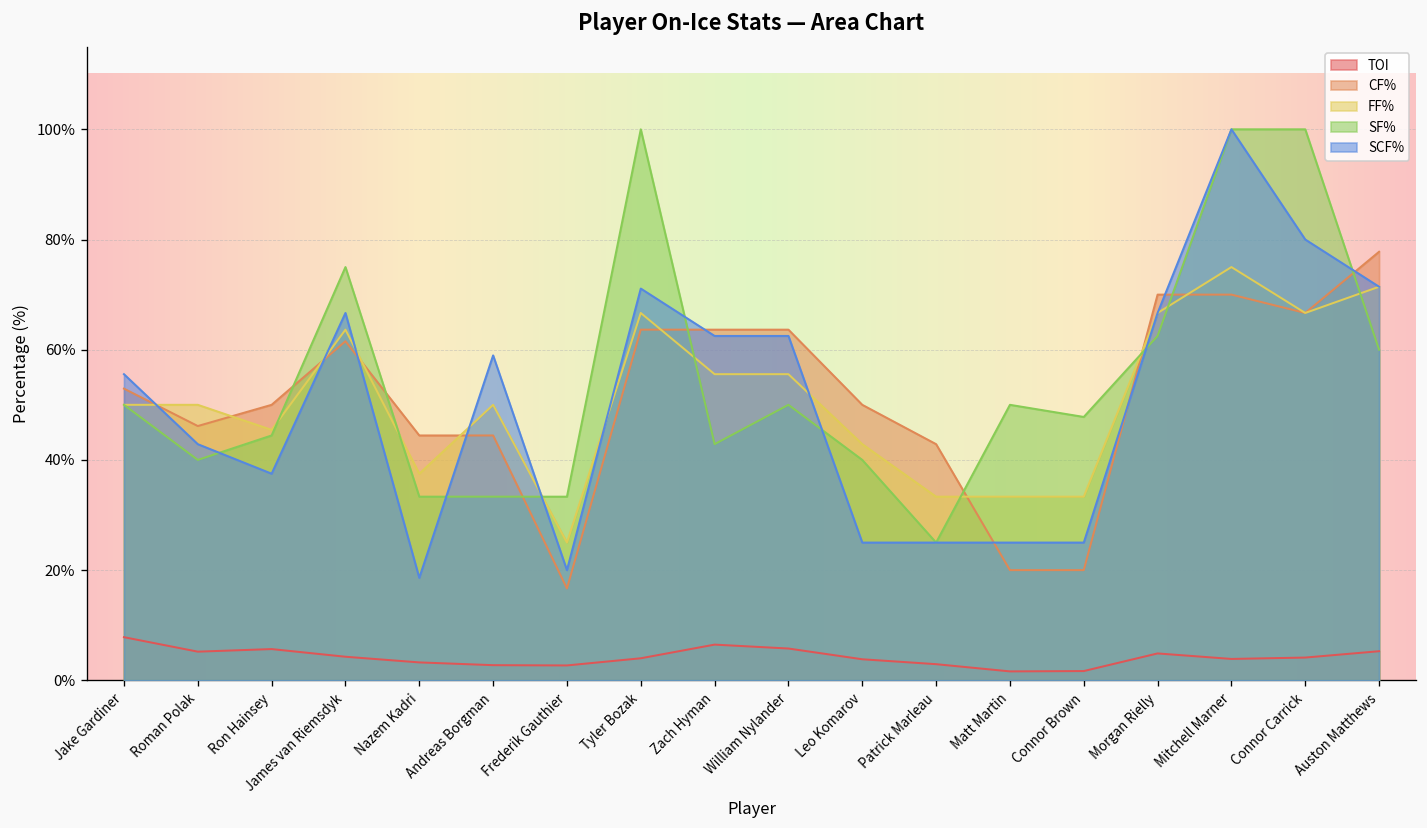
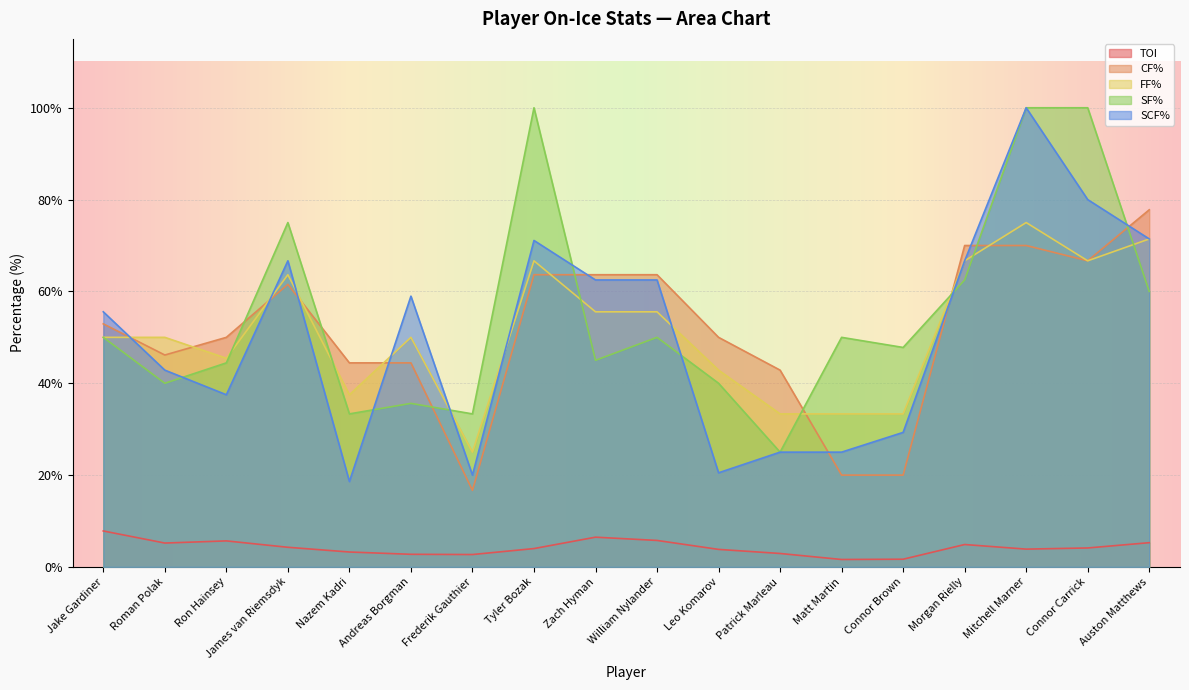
  {
    "SF%": {
      "Roman Polak": "40%",
      "Ron Hainsey": "44%",
      "James van Riemsdyk": "75%",
      "Nazem Kadri": "33%",
-     "Andreas Borgman": "33%",
+     "Andreas Borgman": "36%",
      "Frederik Gauthier": "33%",
      "Tyler Bozak": "100%",
-     "Zach Hyman": "43%",
+     "Zach Hyman": "45%",
      "William Nylander": "50%",
      "Leo Komarov": "40%",
      "Matt Martin": "50%",
      "Connor Brown": "48%",
      "Morgan Rielly": "63%",
      "Connor Carrick": "100%",
      "Auston Matthews": "60%"
    },
    "SCF%": {
      "Jake Gardiner": "56%",
      "Roman Polak": "43%",
      "Ron Hainsey": "38%",
      "James van Riemsdyk": "67%",
      "Nazem Kadri": "19%",
      "Andreas Borgman": "59%",
      "Frederik Gauthier": "20%",
      "Tyler Bozak": "71%",
      "Zach Hyman": "63%",
      "William Nylander": "63%",
-     "Leo Komarov": "25%",
+     "Leo Komarov": "21%",
      "Matt Martin": "25%",
-     "Connor Brown": "25%",
+     "Connor Brown": "29%",
      "Connor Carrick": "80%"
    }
  }
